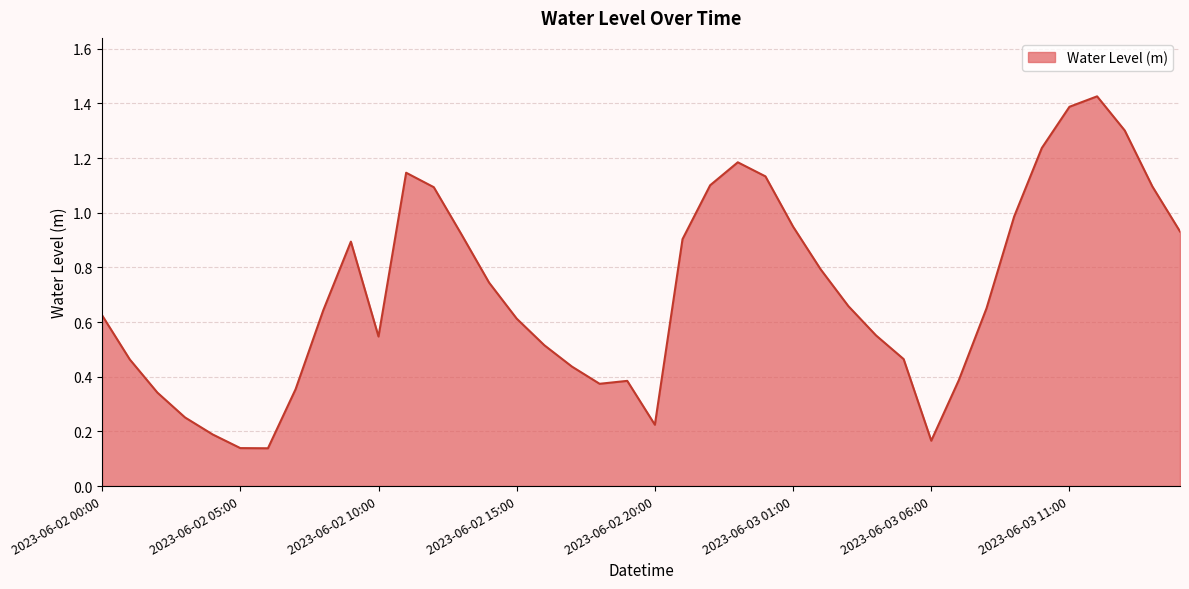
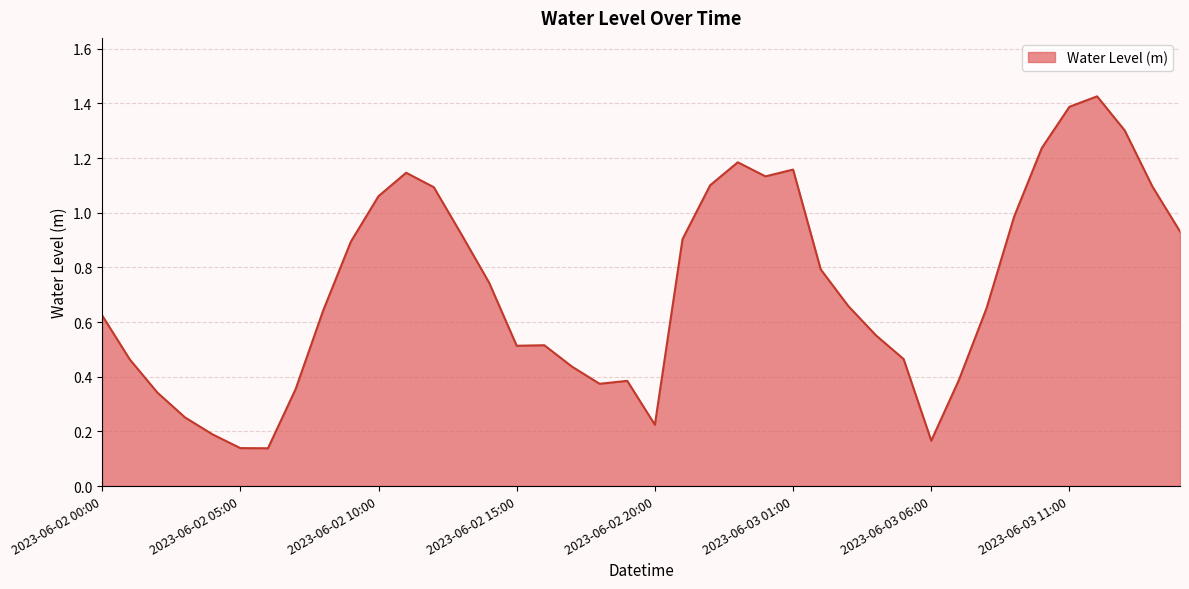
  {
    "2023-06-02 00:00": 0.62,
    "2023-06-02 05:00": 0.14,
-   "2023-06-02 10:00": 0.55,
-   "2023-06-02 15:00": 0.61,
+   "2023-06-02 10:00": 1.06,
+   "2023-06-02 15:00": 0.51,
    "2023-06-02 20:00": 0.22,
-   "2023-06-03 01:00": 0.95,
+   "2023-06-03 01:00": 1.16,
    "2023-06-03 06:00": 0.17,
    "2023-06-03 11:00": 1.39
  }
